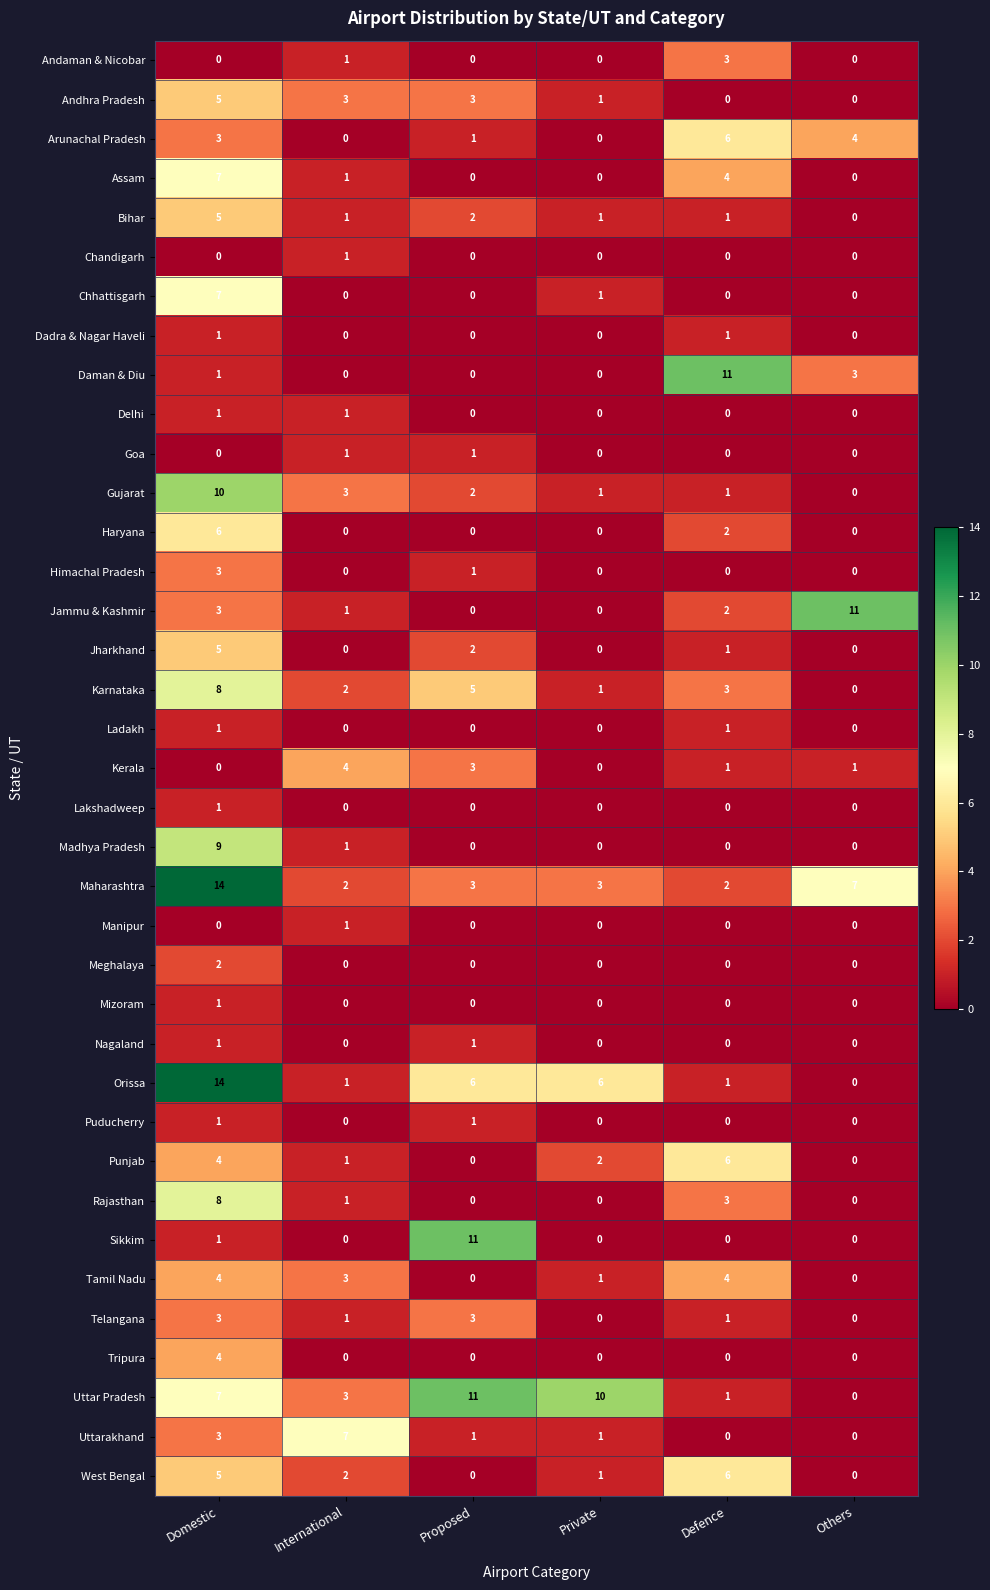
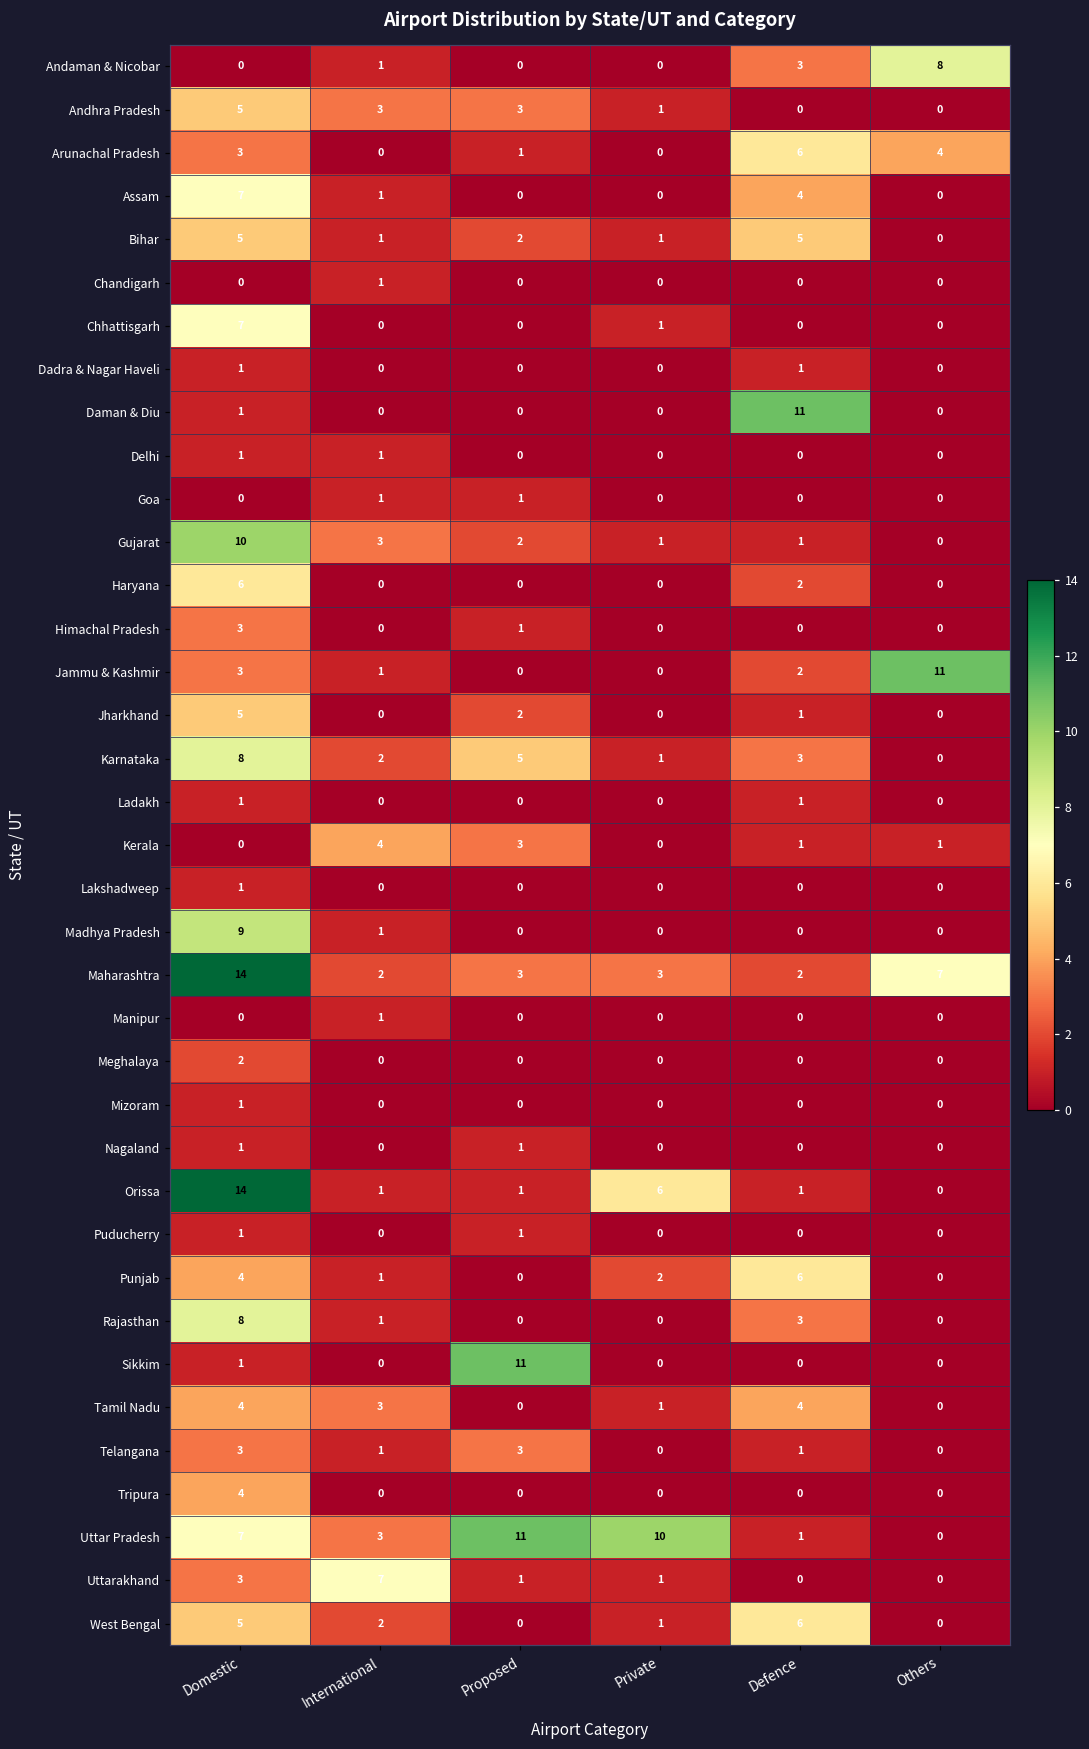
  {
    "Andaman & Nicobar": {
      "Domestic": 0,
      "International": 1,
      "Proposed": 0,
      "Private": 0,
      "Defence": 3,
-     "Others": 0
+     "Others": 8
    },
    "Bihar": {
      "Domestic": 5,
      "International": 1,
      "Proposed": 2,
      "Private": 1,
-     "Defence": 1,
+     "Defence": 5,
      "Others": 0
    },
    "Daman & Diu": {
      "Domestic": 1,
      "International": 0,
      "Proposed": 0,
      "Private": 0,
      "Defence": 11,
-     "Others": 3
+     "Others": 0
    },
    "Orissa": {
      "Domestic": 14,
      "International": 1,
-     "Proposed": 6,
+     "Proposed": 1,
      "Private": 6,
      "Defence": 1,
      "Others": 0
    }
  }
